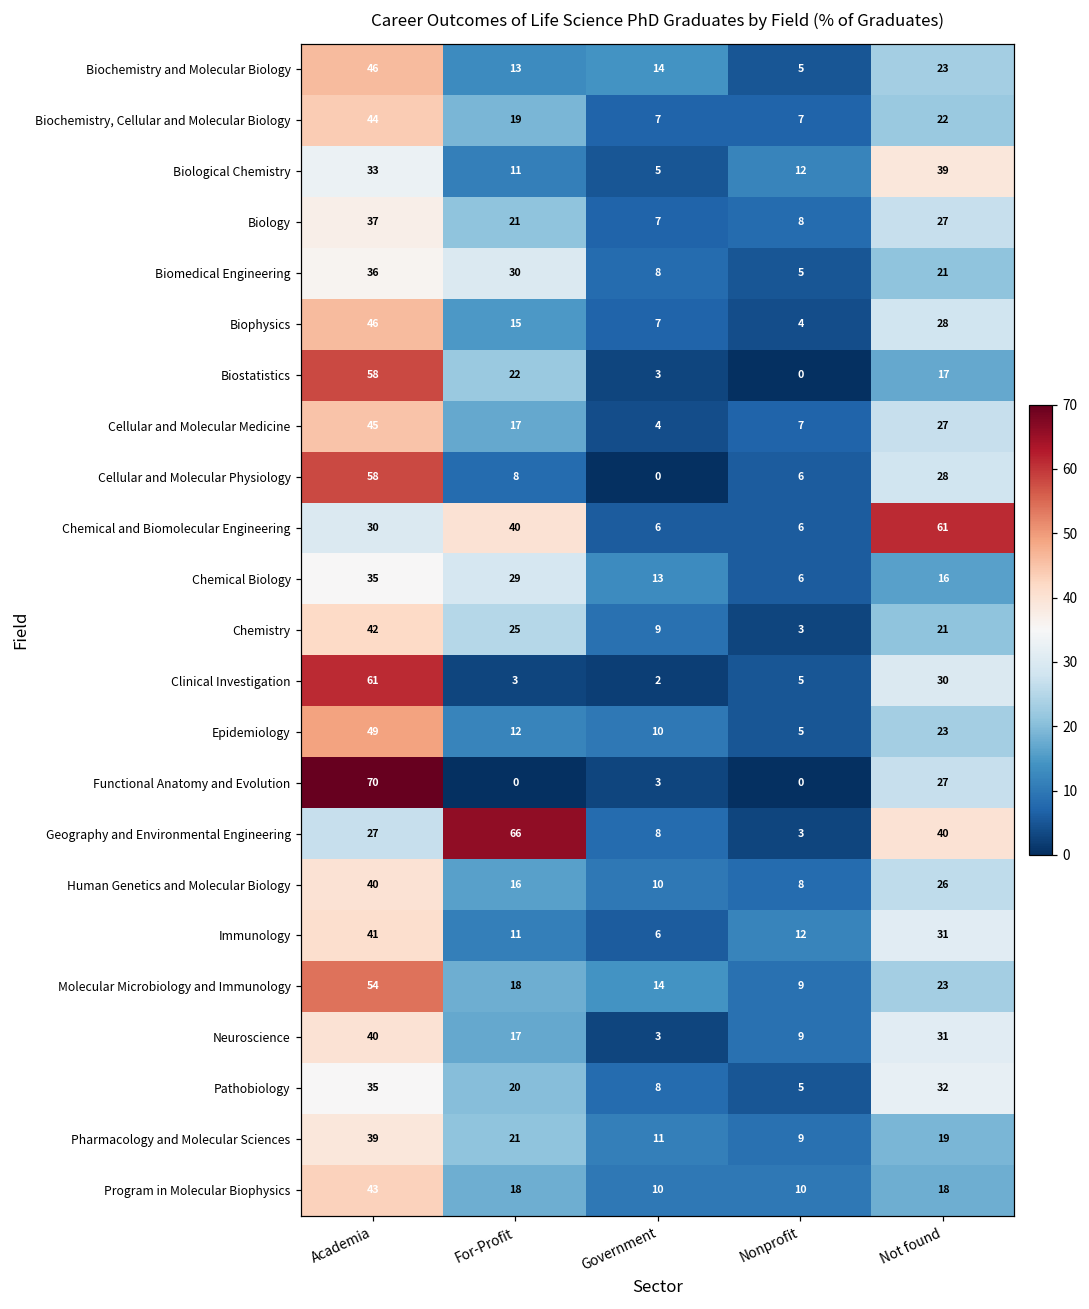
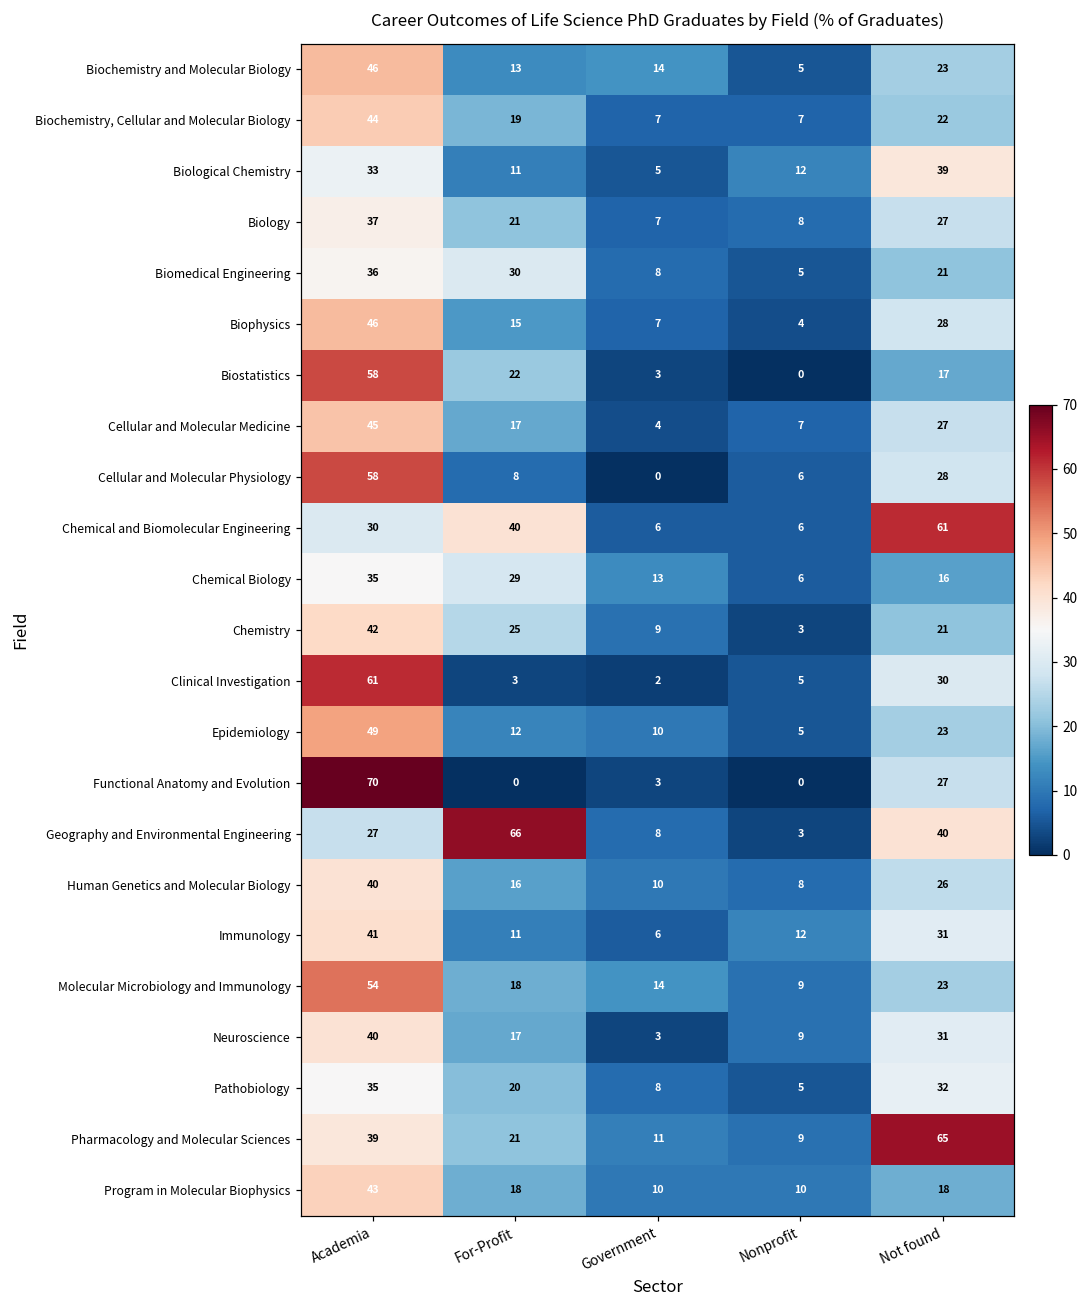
  {
    "Biochemistry and Molecular Biology": {
      "Academia": 46,
      "For-Profit": 13,
      "Government": 14,
      "Nonprofit": 5,
      "Not found": 23
    },
    "Biochemistry, Cellular and Molecular Biology": {
      "Academia": 44,
      "For-Profit": 19,
      "Government": 7,
      "Nonprofit": 7,
      "Not found": 22
    },
    "Biological Chemistry": {
      "Academia": 33,
      "For-Profit": 11,
      "Government": 5,
      "Nonprofit": 12,
      "Not found": 39
    },
    "Biology": {
      "Academia": 37,
      "For-Profit": 21,
      "Government": 7,
      "Nonprofit": 8,
      "Not found": 27
    },
    "Biomedical Engineering": {
      "Academia": 36,
      "For-Profit": 30,
      "Government": 8,
      "Nonprofit": 5,
      "Not found": 21
    },
    "Biophysics": {
      "Academia": 46,
      "For-Profit": 15,
      "Government": 7,
      "Nonprofit": 4,
      "Not found": 28
    },
    "Biostatistics": {
      "Academia": 58,
      "For-Profit": 22,
      "Government": 3,
      "Nonprofit": 0,
      "Not found": 17
    },
    "Cellular and Molecular Medicine": {
      "Academia": 45,
      "For-Profit": 17,
      "Government": 4,
      "Nonprofit": 7,
      "Not found": 27
    },
    "Cellular and Molecular Physiology": {
      "Academia": 58,
      "For-Profit": 8,
      "Government": 0,
      "Nonprofit": 6,
      "Not found": 28
    },
    "Chemical and Biomolecular Engineering": {
      "Academia": 30,
      "For-Profit": 40,
      "Government": 6,
      "Nonprofit": 6,
      "Not found": 61
    },
    "Chemical Biology": {
      "Academia": 35,
      "For-Profit": 29,
      "Government": 13,
      "Nonprofit": 6,
      "Not found": 16
    },
    "Chemistry": {
      "Academia": 42,
      "For-Profit": 25,
      "Government": 9,
      "Nonprofit": 3,
      "Not found": 21
    },
    "Clinical Investigation": {
      "Academia": 61,
      "For-Profit": 3,
      "Government": 2,
      "Nonprofit": 5,
      "Not found": 30
    },
    "Epidemiology": {
      "Academia": 49,
      "For-Profit": 12,
      "Government": 10,
      "Nonprofit": 5,
      "Not found": 23
    },
    "Functional Anatomy and Evolution": {
      "Academia": 70,
      "For-Profit": 0,
      "Government": 3,
      "Nonprofit": 0,
      "Not found": 27
    },
    "Geography and Environmental Engineering": {
      "Academia": 27,
      "For-Profit": 66,
      "Government": 8,
      "Nonprofit": 3,
      "Not found": 40
    },
    "Human Genetics and Molecular Biology": {
      "Academia": 40,
      "For-Profit": 16,
      "Government": 10,
      "Nonprofit": 8,
      "Not found": 26
    },
    "Immunology": {
      "Academia": 41,
      "For-Profit": 11,
      "Government": 6,
      "Nonprofit": 12,
      "Not found": 31
    },
    "Molecular Microbiology and Immunology": {
      "Academia": 54,
      "For-Profit": 18,
      "Government": 14,
      "Nonprofit": 9,
      "Not found": 23
    },
    "Neuroscience": {
      "Academia": 40,
      "For-Profit": 17,
      "Government": 3,
      "Nonprofit": 9,
      "Not found": 31
    },
    "Pathobiology": {
      "Academia": 35,
      "For-Profit": 20,
      "Government": 8,
      "Nonprofit": 5,
      "Not found": 32
    },
    "Pharmacology and Molecular Sciences": {
      "Academia": 39,
      "For-Profit": 21,
      "Government": 11,
      "Nonprofit": 9,
-     "Not found": 19
+     "Not found": 65
    },
    "Program in Molecular Biophysics": {
      "Academia": 43,
      "For-Profit": 18,
      "Government": 10,
      "Nonprofit": 10,
      "Not found": 18
    }
  }
